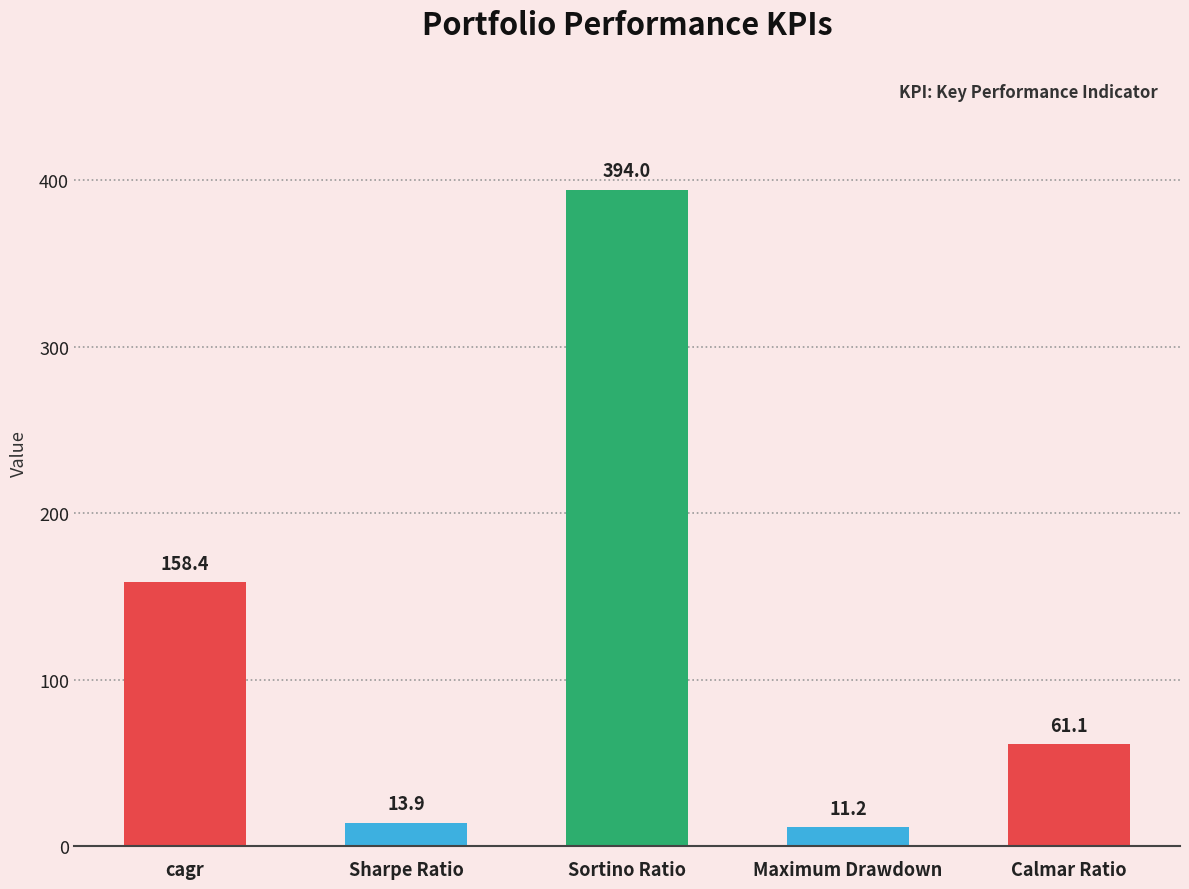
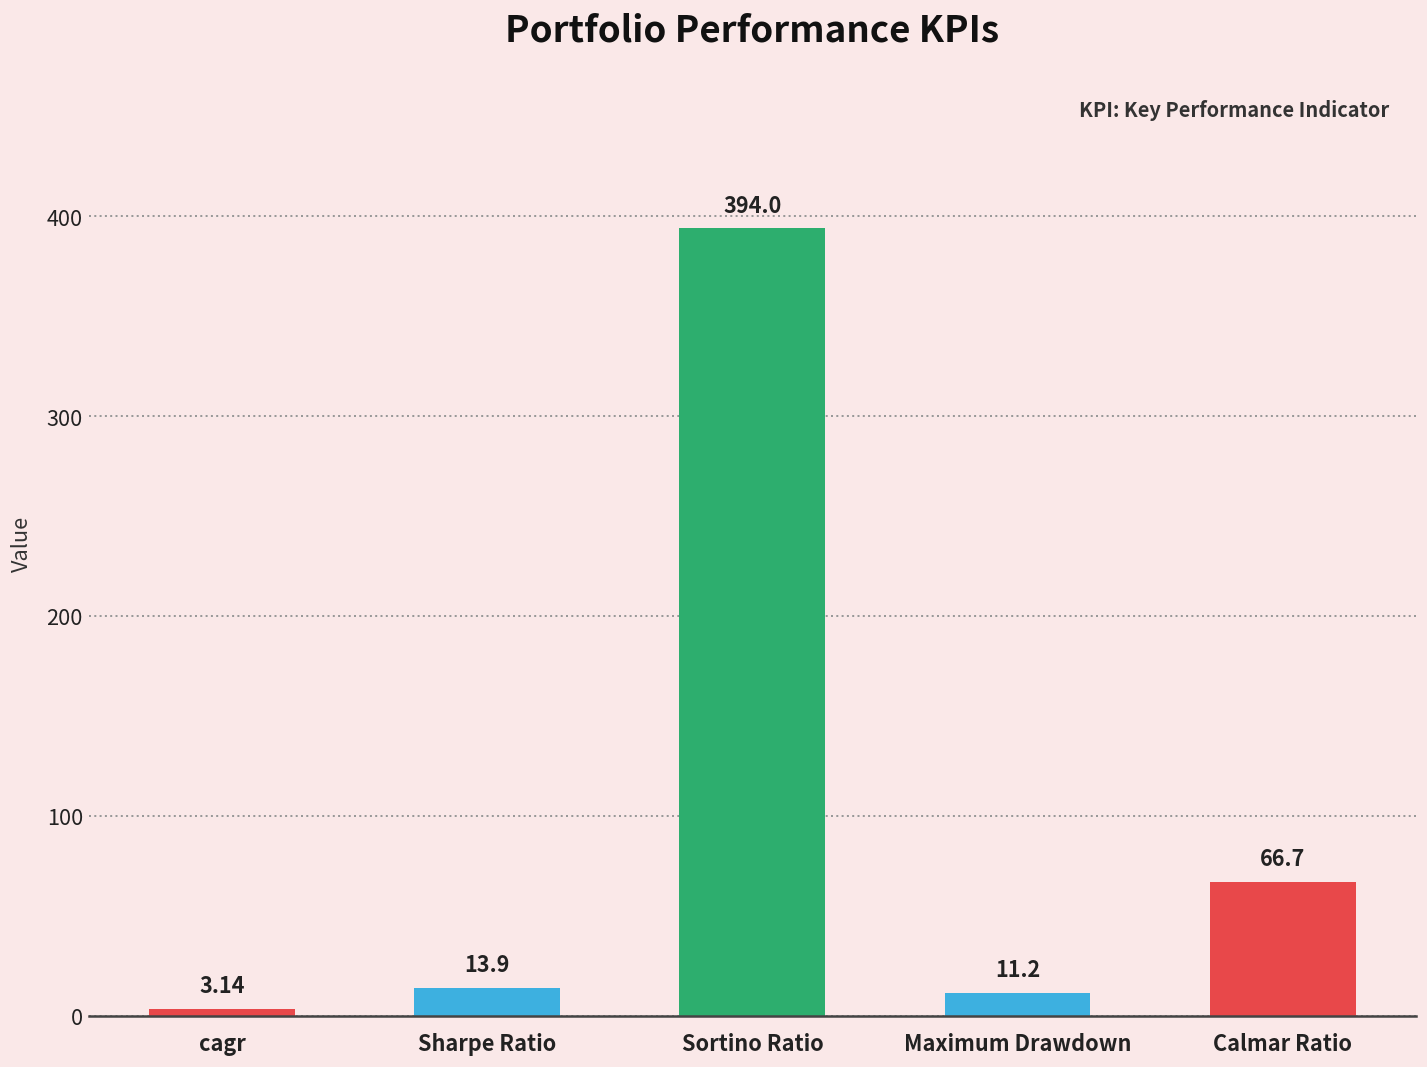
  {
-   "cagr": 158.4,
+   "cagr": 3.14,
    "Sharpe Ratio": 13.9,
    "Sortino Ratio": 394.0,
    "Maximum Drawdown": 11.2,
-   "Calmar Ratio": 61.1
+   "Calmar Ratio": 66.7
  }
